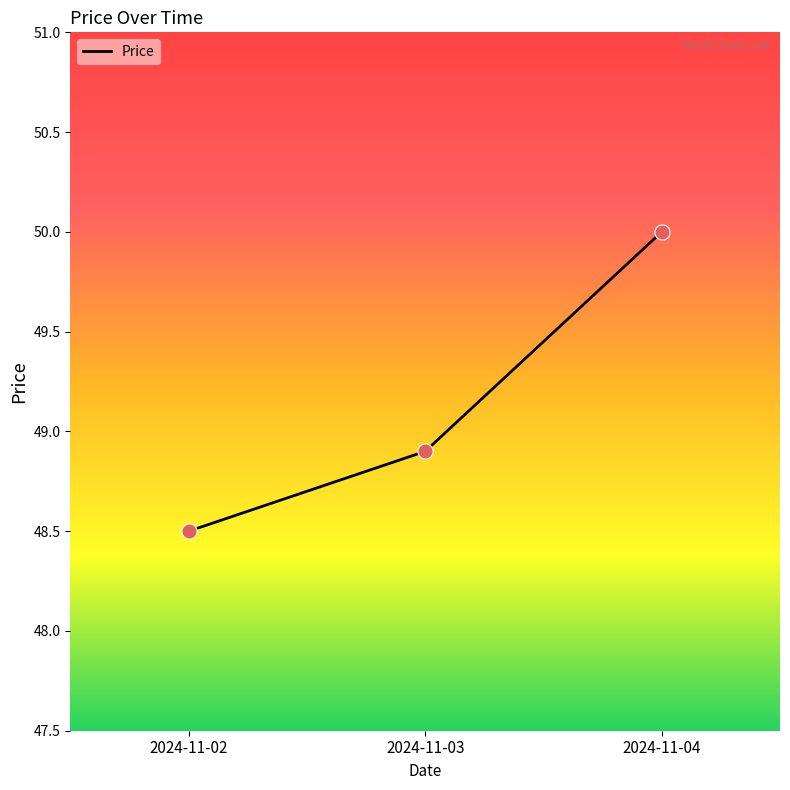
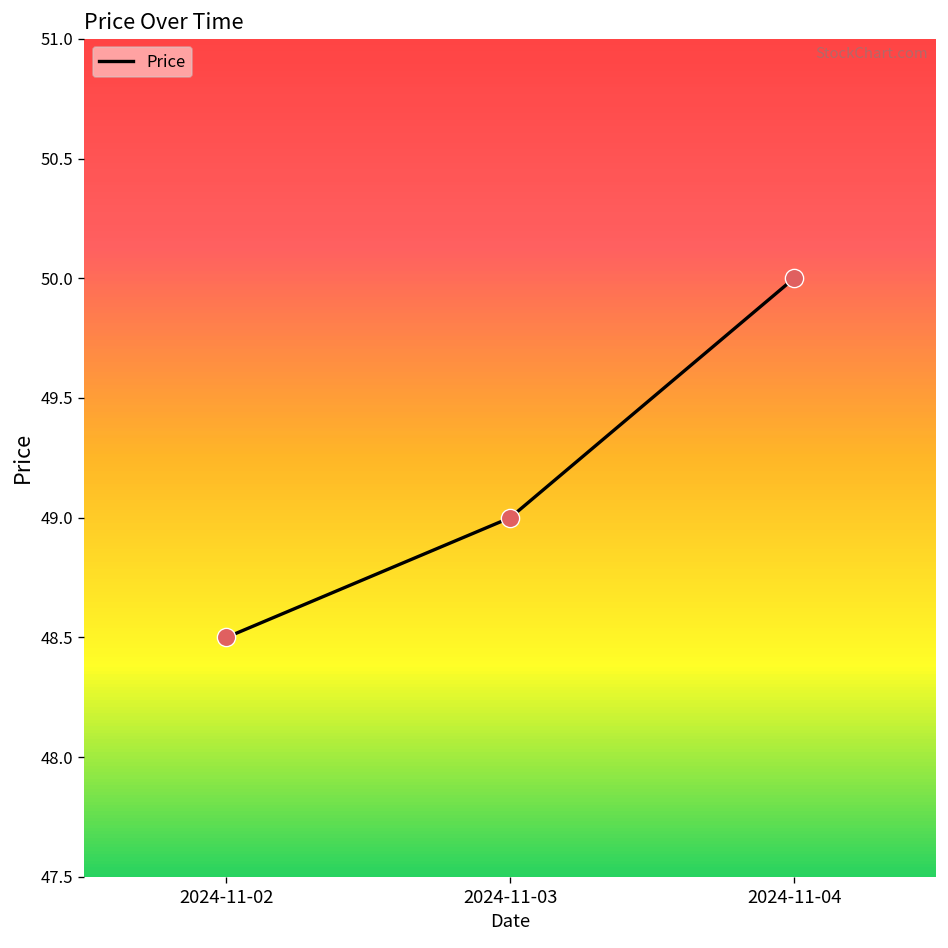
  {
    "2024-11-02": 48.5,
-   "2024-11-03": 48.9,
+   "2024-11-03": 49.0,
    "2024-11-04": 50.0
  }
